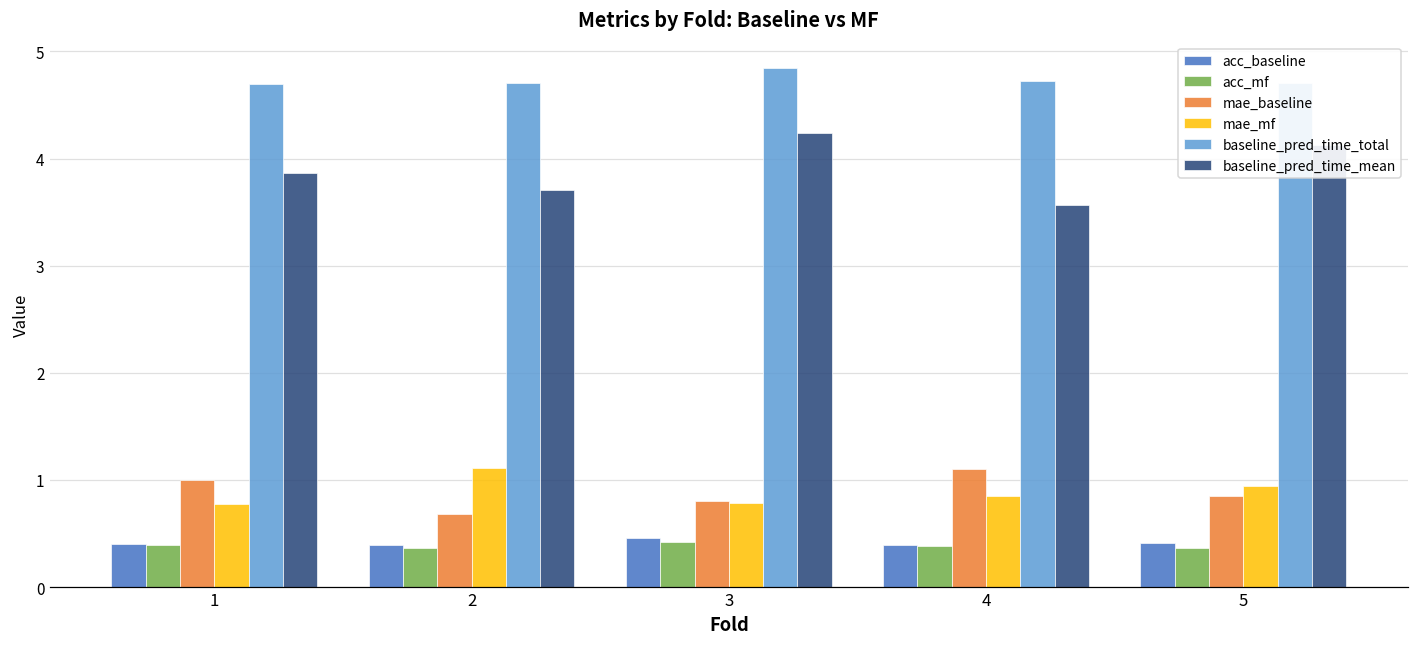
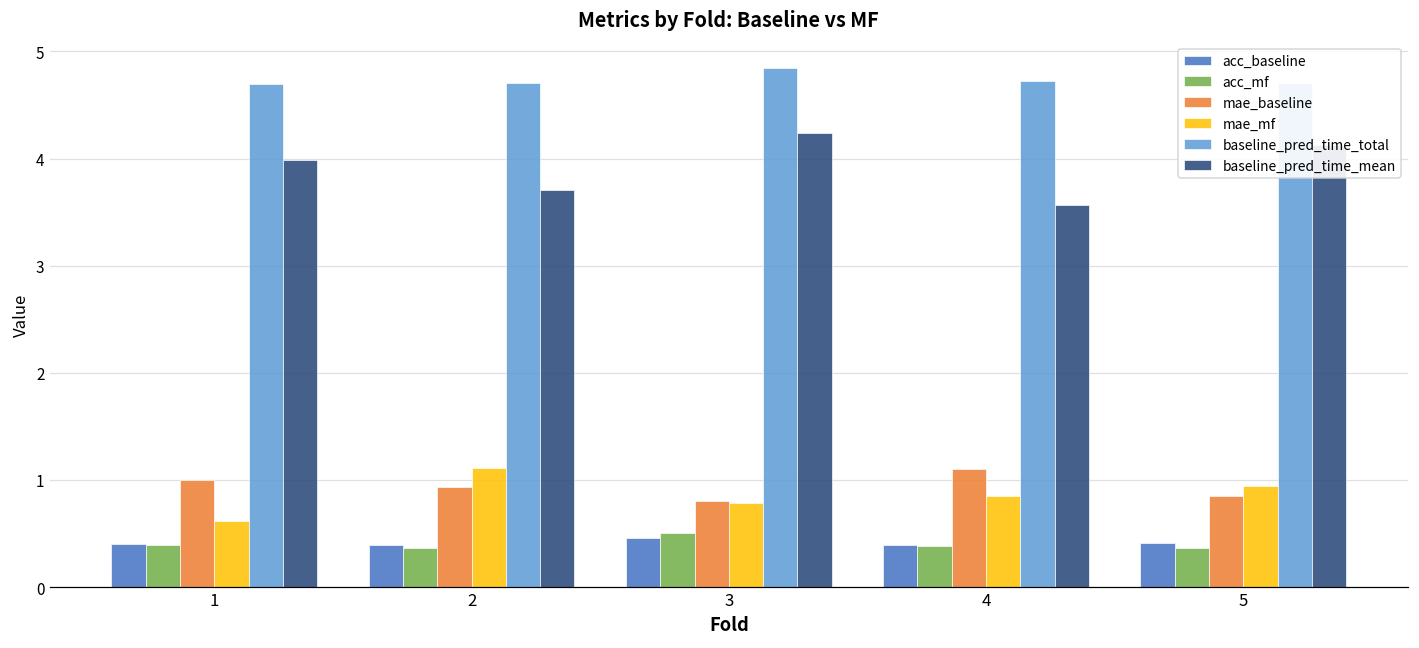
  {
    "acc_mf": {
      "1": 0.4,
      "2": 0.4,
-     "3": 0.4,
+     "3": 0.5,
      "4": 0.4,
      "5": 0.4
    },
    "mae_baseline": {
      "1": 1.0,
-     "2": 0.7,
+     "2": 0.9,
      "3": 0.8,
      "4": 1.1,
      "5": 0.8
    },
    "mae_mf": {
-     "1": 0.8,
+     "1": 0.6,
      "2": 1.1,
      "3": 0.8,
      "4": 0.8,
      "5": 0.9
    },
    "baseline_pred_time_mean": {
-     "1": 3.9,
+     "1": 4.0,
      "2": 3.7,
      "3": 4.2,
      "4": 3.6
    }
  }
